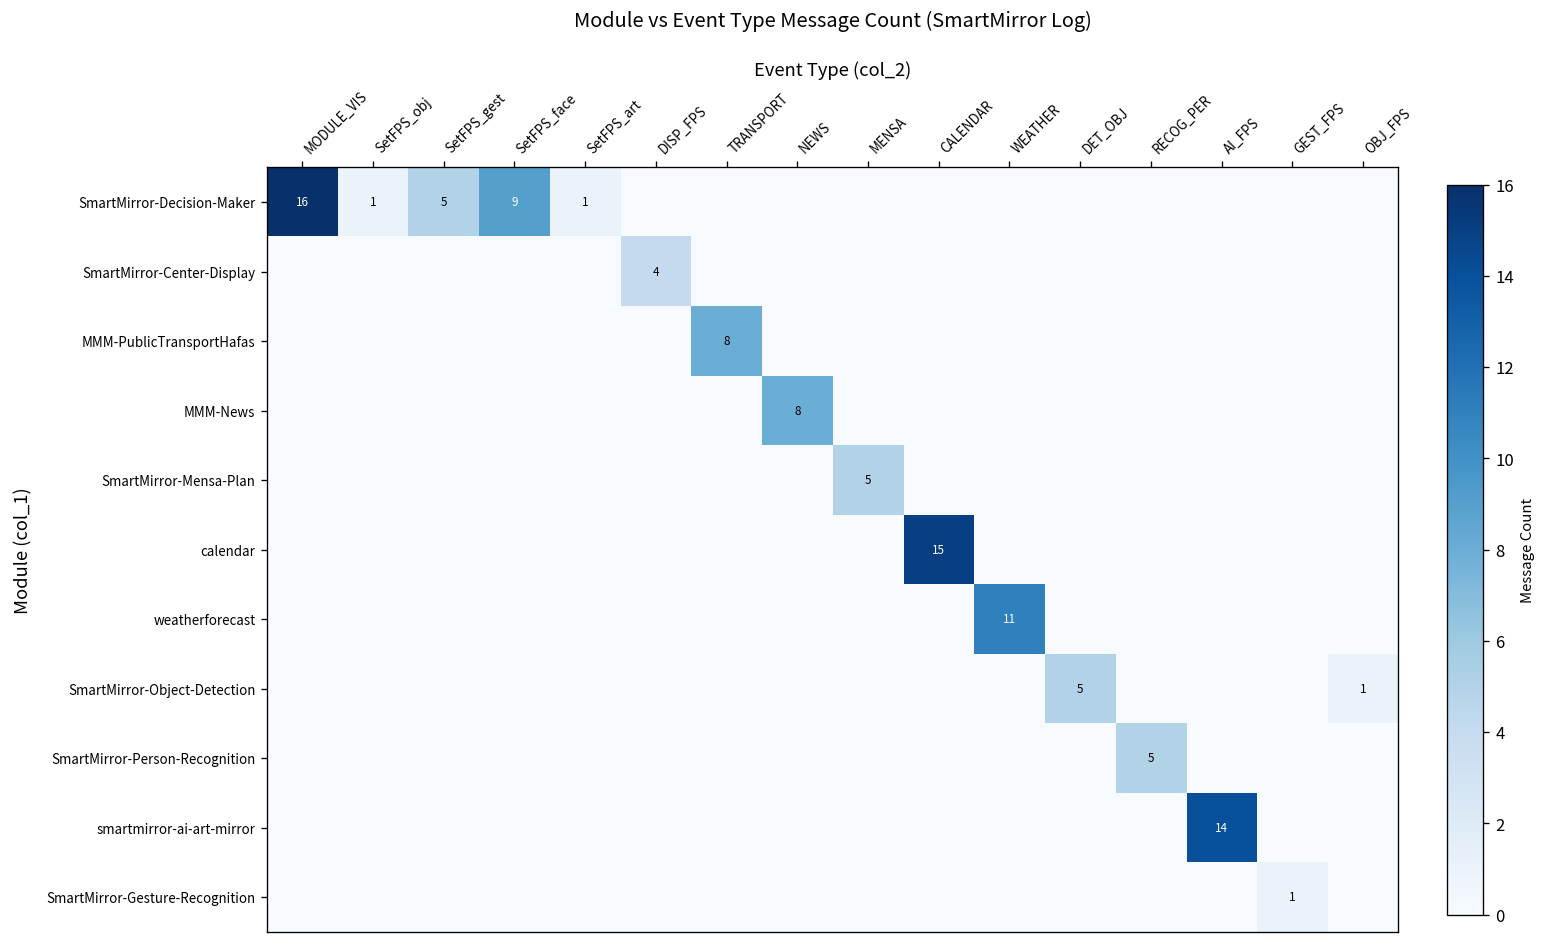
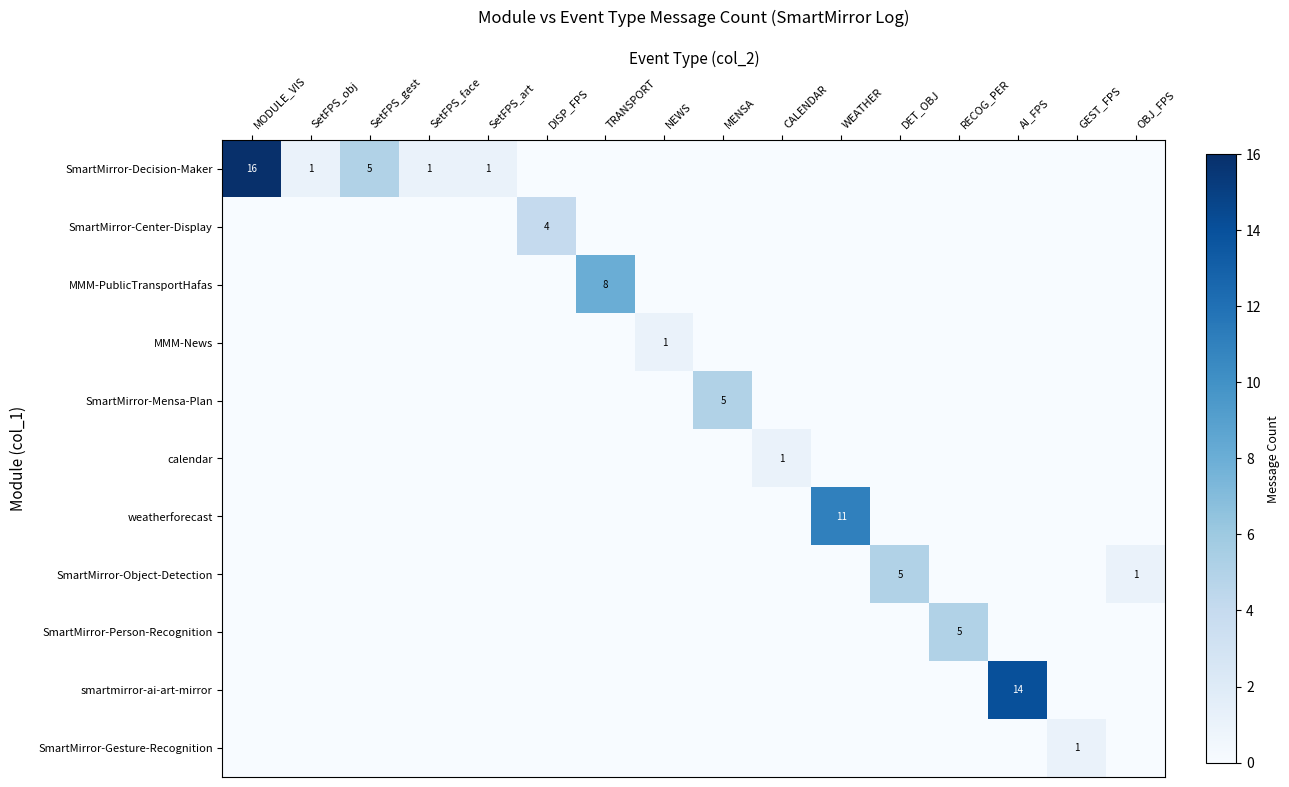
  {
    "SmartMirror-Decision-Maker": {
      "MODULE_VIS": 16,
      "SetFPS_obj": 1,
      "SetFPS_gest": 5,
-     "SetFPS_face": 9,
+     "SetFPS_face": 1,
      "SetFPS_art": 1
    },
    "SmartMirror-Center-Display": {
      "DISP_FPS": 4
    },
    "MMM-PublicTransportHafas": {
      "TRANSPORT": 8
    },
    "MMM-News": {
-     "NEWS": 8
+     "NEWS": 1
    },
    "SmartMirror-Mensa-Plan": {
      "MENSA": 5
    },
    "calendar": {
-     "CALENDAR": 15
+     "CALENDAR": 1
    },
    "weatherforecast": {
      "WEATHER": 11
    },
    "SmartMirror-Object-Detection": {
      "DET_OBJ": 5,
      "OBJ_FPS": 1
    },
    "SmartMirror-Person-Recognition": {
      "RECOG_PER": 5
    },
    "smartmirror-ai-art-mirror": {
      "AI_FPS": 14
    },
    "SmartMirror-Gesture-Recognition": {
      "GEST_FPS": 1
    }
  }
